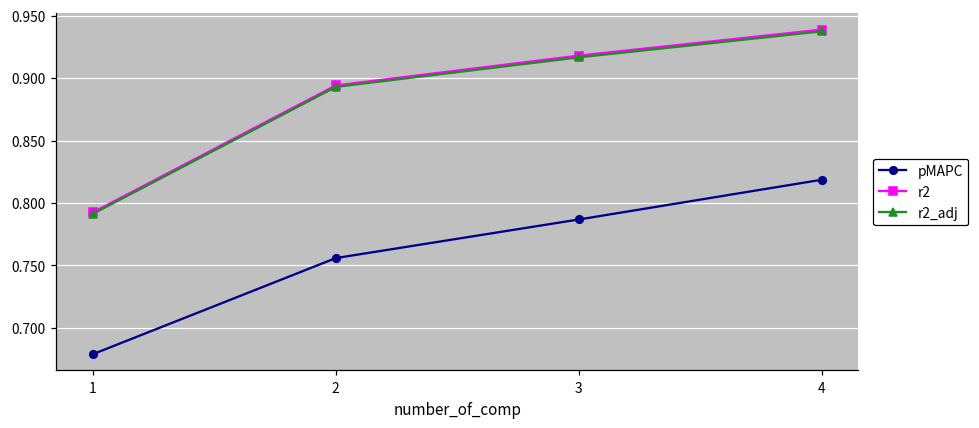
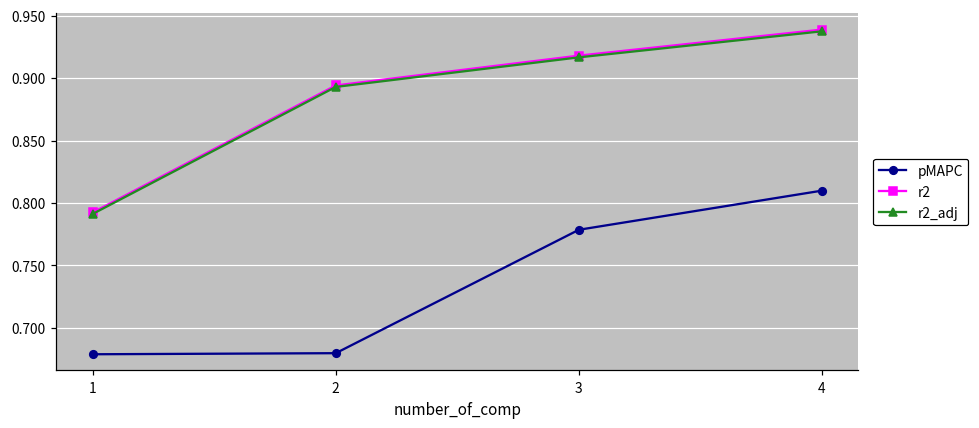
  {
    "pMAPC": {
      "1": 0.679,
-     "2": 0.756,
-     "3": 0.787,
-     "4": 0.819
+     "2": 0.680,
+     "3": 0.779,
+     "4": 0.810
    }
  }
